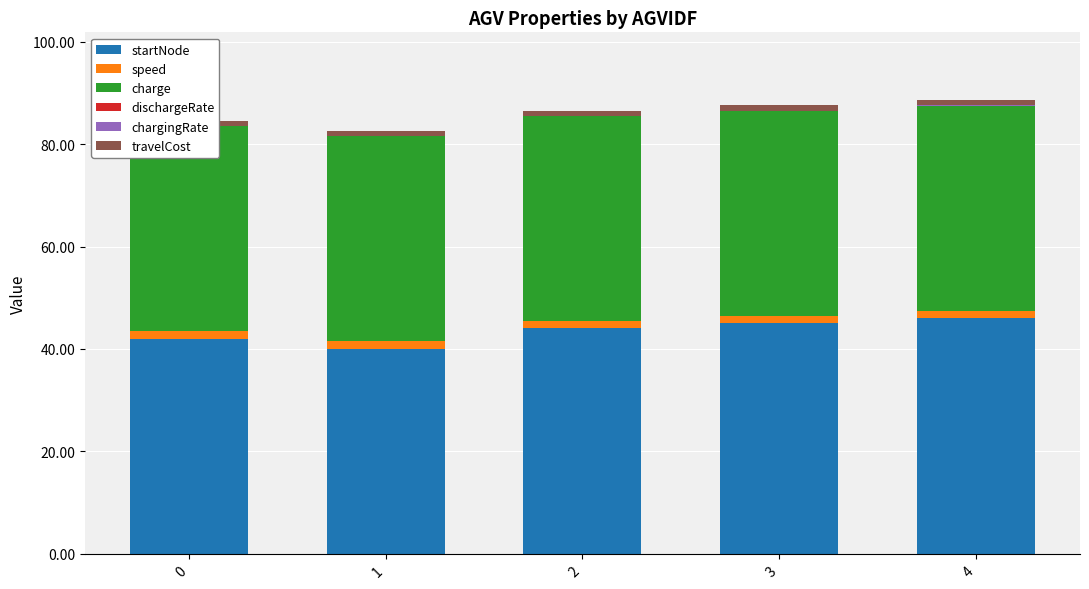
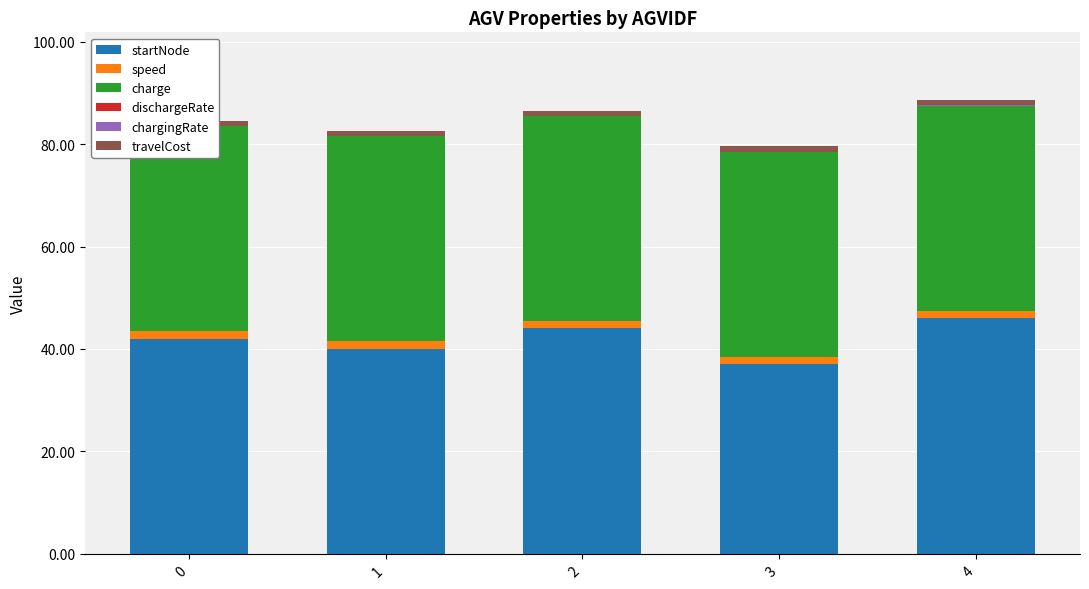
  {
    "startNode": {
      "0": 42,
      "1": 40,
      "2": 44,
-     "3": 45,
+     "3": 37,
      "4": 46
    },
    "speed": {
      "0": 2,
      "1": 2,
      "2": 2,
      "3": 2,
      "4": 2
    },
    "dischargeRate": {
      "1": 40,
      "2": 40,
      "3": 40,
      "4": 40
    },
    "travelCost": {
      "1": 1,
      "2": 1,
      "3": 1,
      "4": 1
    }
  }
